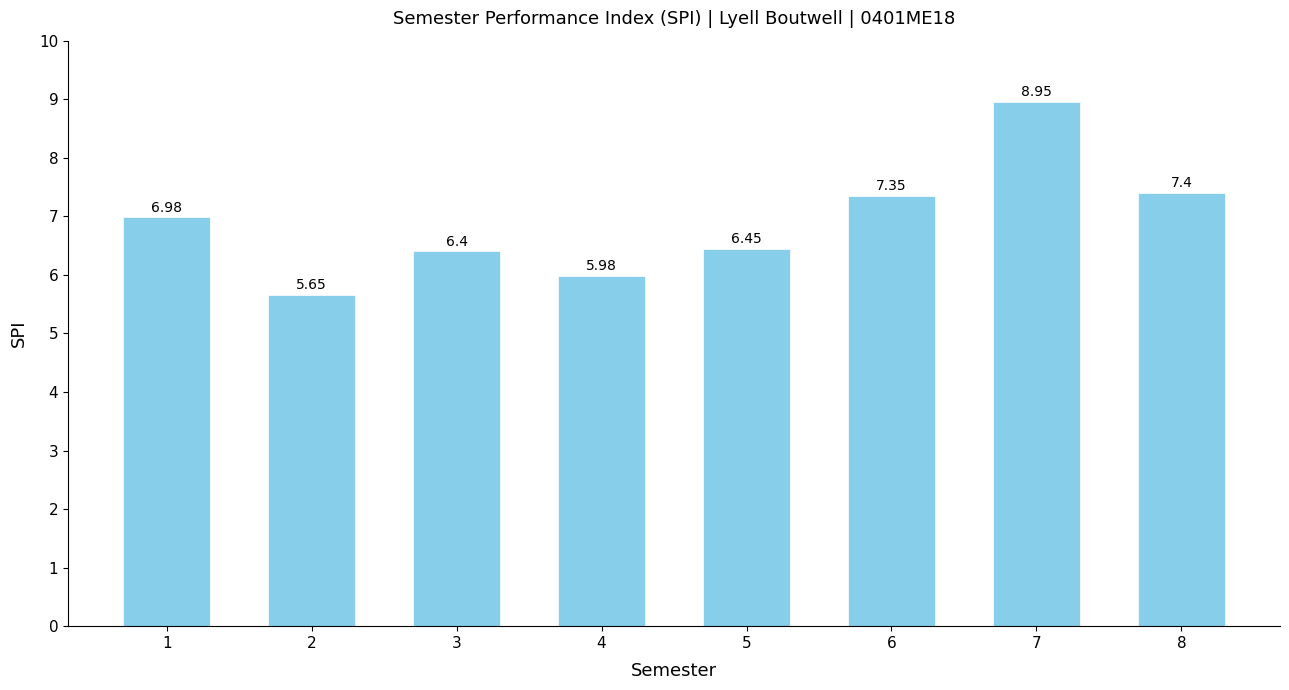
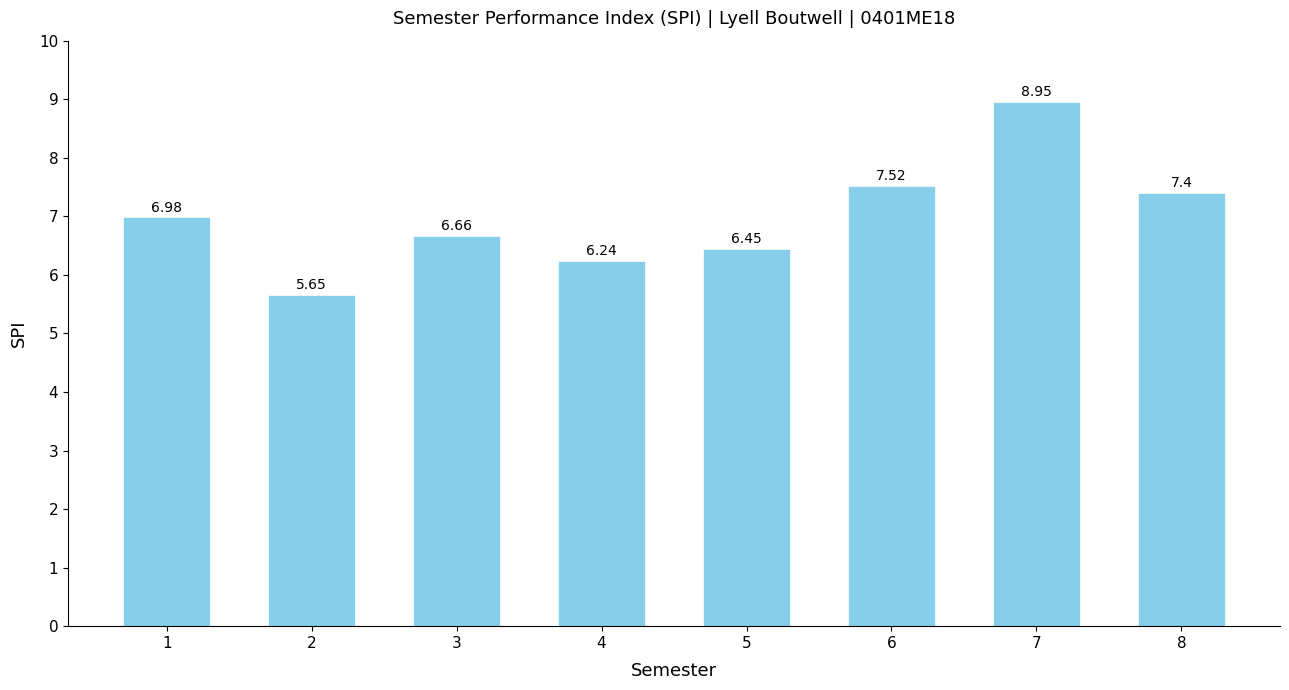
  {
    "1": 6.98,
    "2": 5.65,
-   "3": 6.4,
-   "4": 5.98,
+   "3": 6.66,
+   "4": 6.24,
    "5": 6.45,
-   "6": 7.35,
+   "6": 7.52,
    "7": 8.95,
    "8": 7.4
  }
